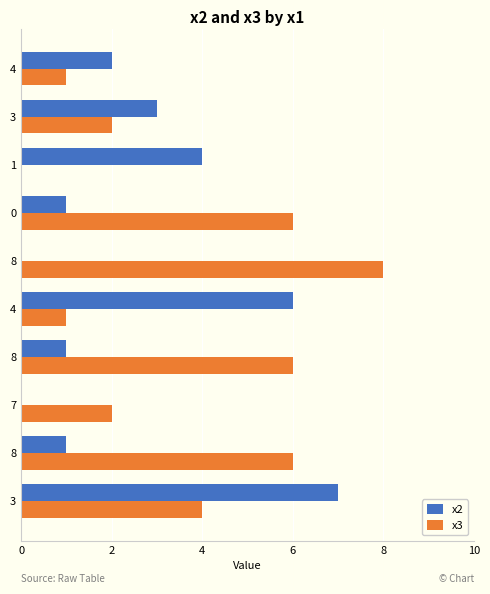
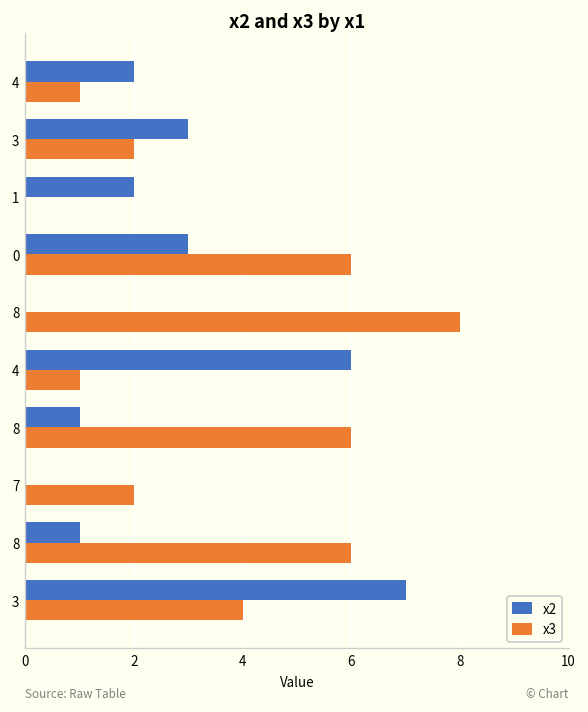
  {
    "x2": {
-     "1": 4,
-     "0": 1,
+     "1": 2,
+     "0": 3,
      "7": 0
    },
    "x3": {
      "1": 0,
      "0": 6,
      "7": 2
    }
  }
